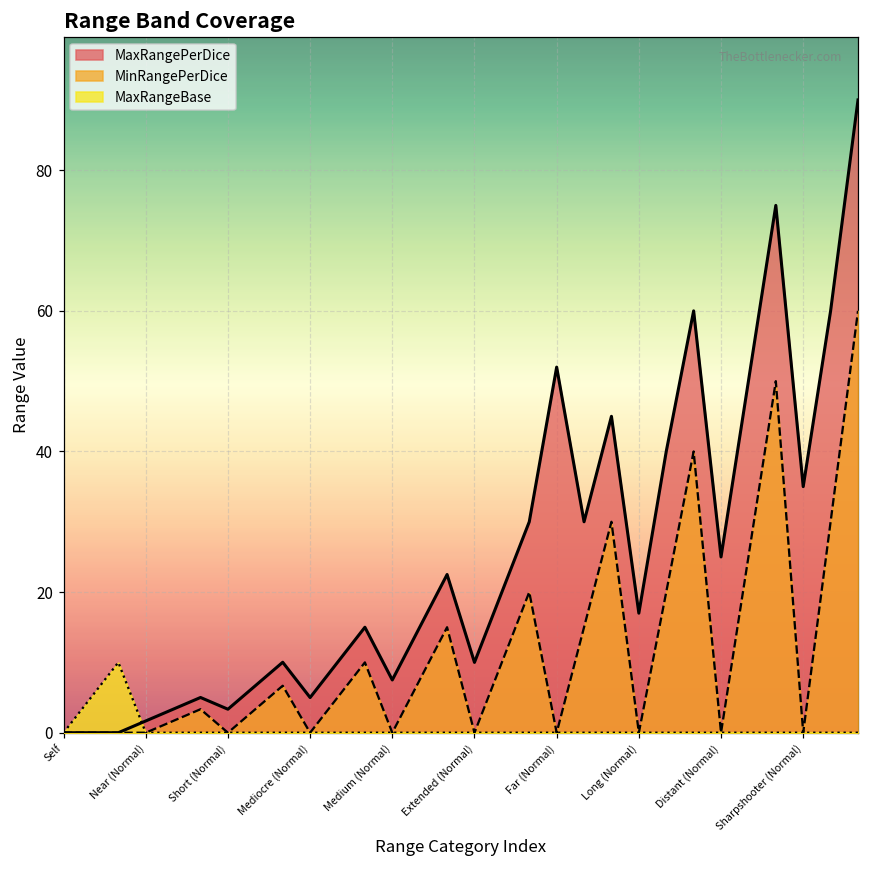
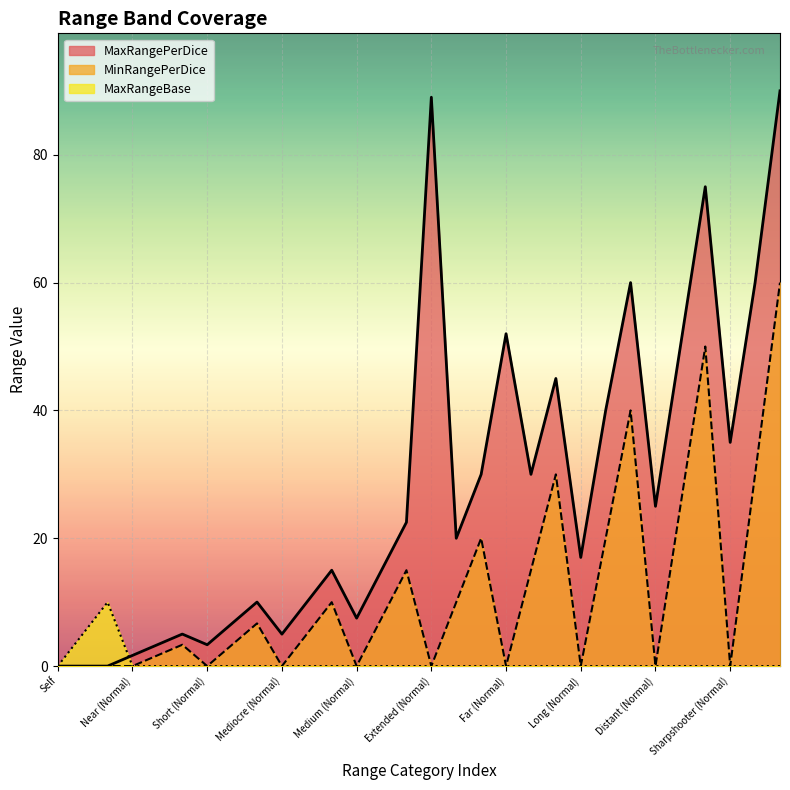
  {
    "MaxRangePerDice": {
      "Near (Normal)": 2,
      "Short (Normal)": 3,
      "Mediocre (Normal)": 5,
      "Medium (Normal)": 8,
-     "Extended (Normal)": 10,
+     "Extended (Normal)": 89,
      "Far (Normal)": 52,
      "Long (Normal)": 17,
      "Distant (Normal)": 25,
      "Sharpshooter (Normal)": 35
    }
  }
